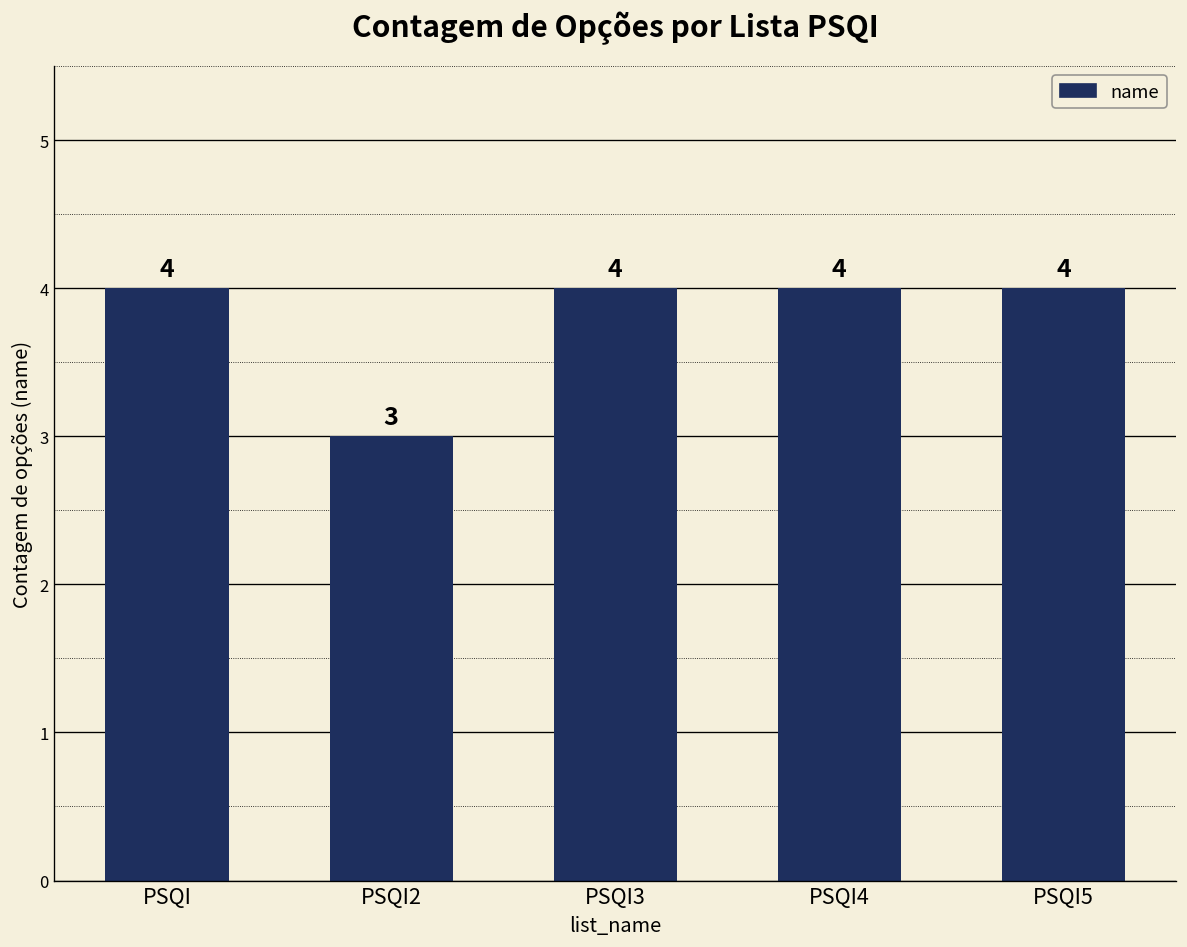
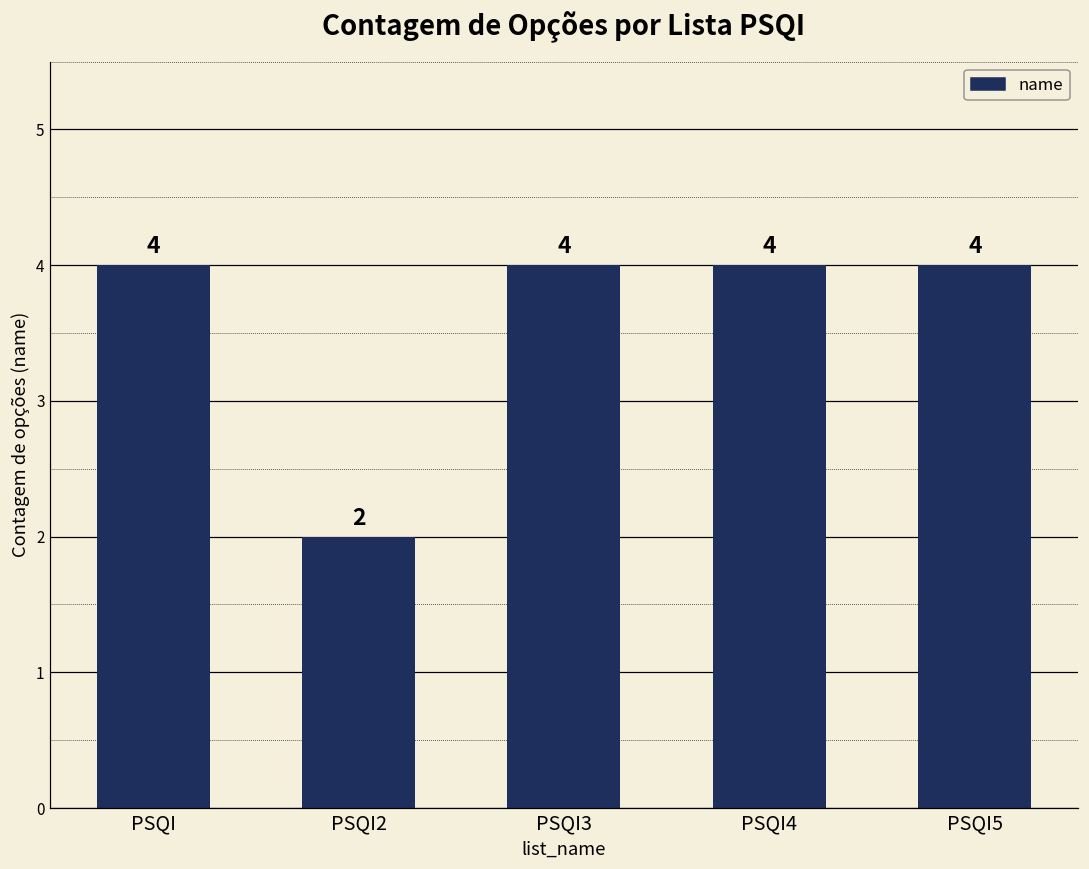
  {
    "PSQI": 4,
-   "PSQI2": 3,
+   "PSQI2": 2,
    "PSQI3": 4,
    "PSQI4": 4,
    "PSQI5": 4
  }
